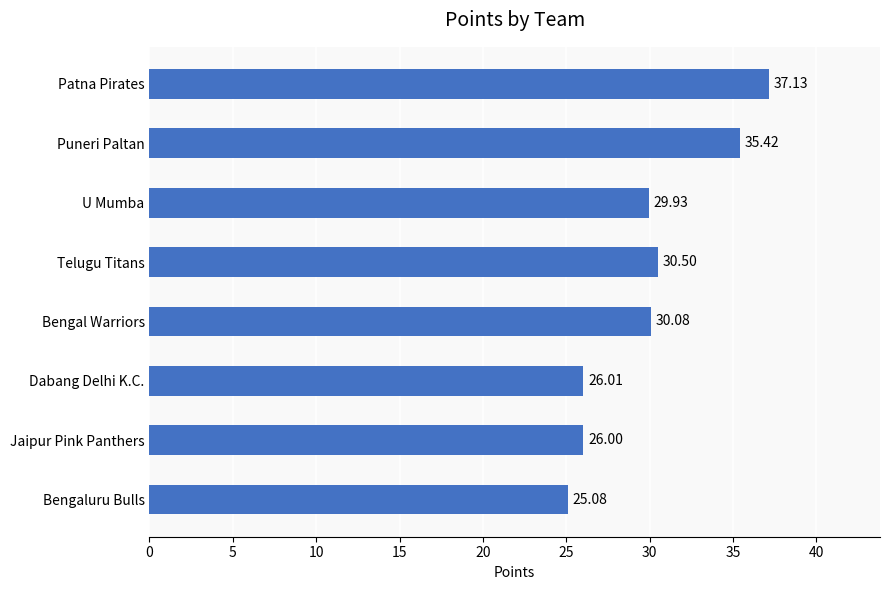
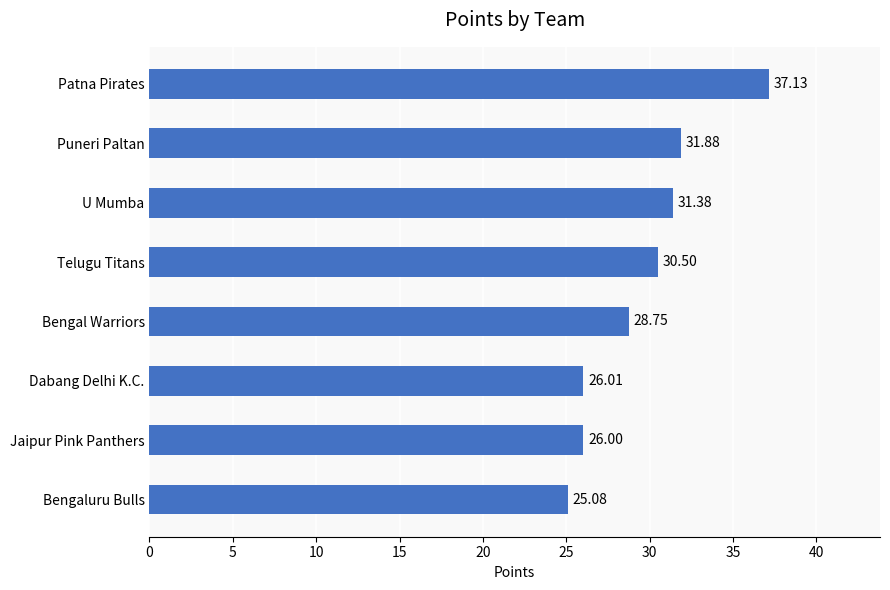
  {
    "Patna Pirates": 37.13,
-   "Puneri Paltan": 35.42,
-   "U Mumba": 29.93,
+   "Puneri Paltan": 31.88,
+   "U Mumba": 31.38,
    "Telugu Titans": 30.50,
-   "Bengal Warriors": 30.08,
+   "Bengal Warriors": 28.75,
    "Dabang Delhi K.C.": 26.01,
    "Jaipur Pink Panthers": 26.00,
    "Bengaluru Bulls": 25.08
  }
